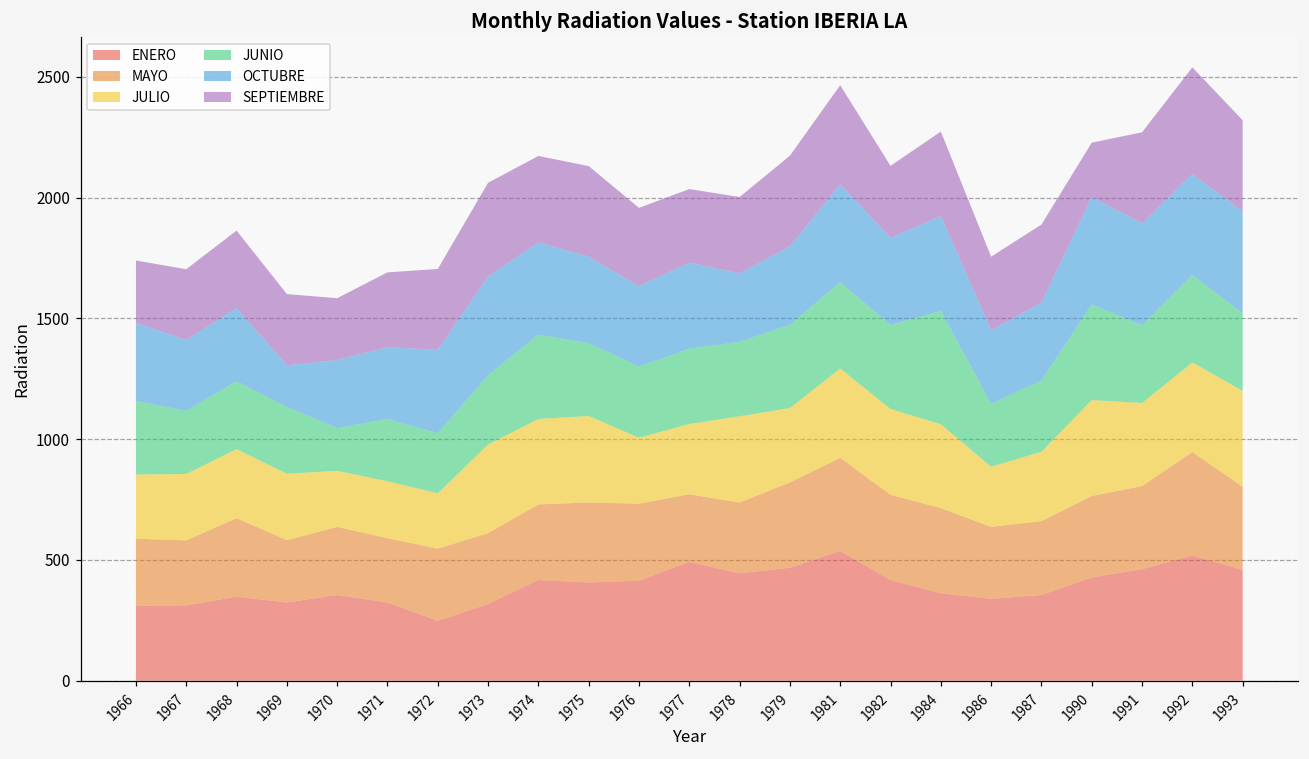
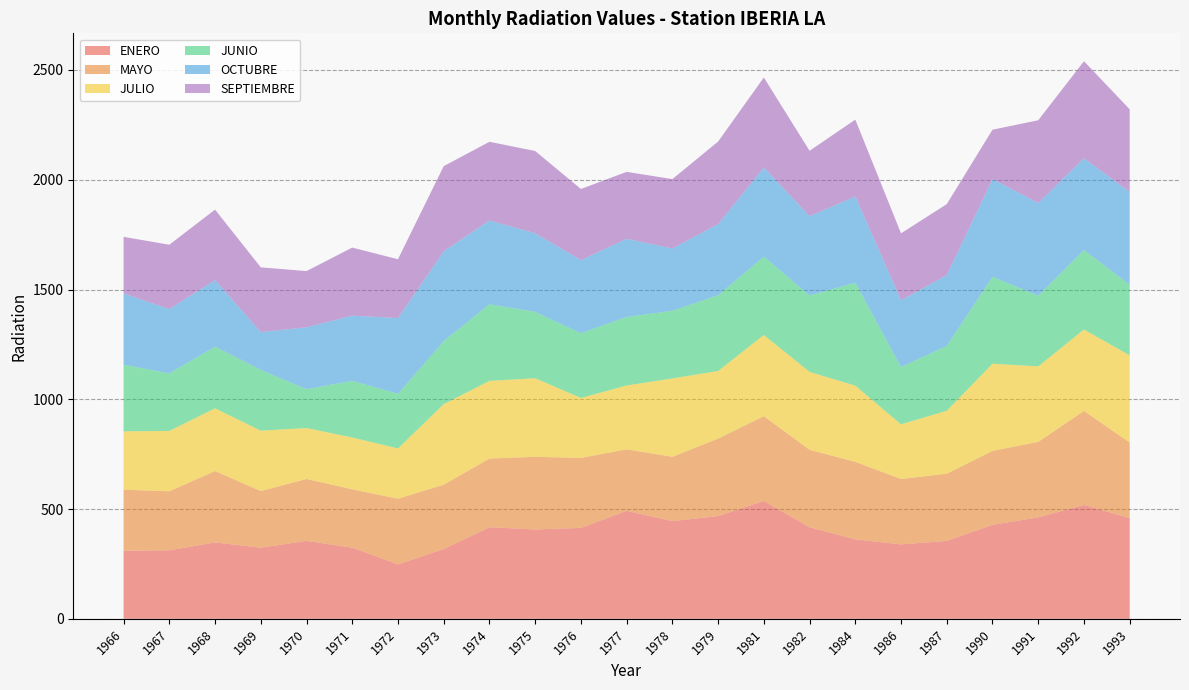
  {
    "JUNIO": {
      "1966": 300,
      "1967": 260,
      "1968": 280,
      "1969": 280,
      "1970": 180,
      "1971": 260,
      "1972": 250,
      "1973": 290,
      "1974": 350,
      "1975": 300,
      "1976": 300,
      "1977": 310,
      "1978": 310,
      "1979": 350,
      "1981": 360,
      "1982": 350,
      "1984": 470,
      "1986": 260,
      "1987": 300,
      "1990": 400,
      "1991": 320,
      "1992": 360,
      "1993": 320
    },
    "OCTUBRE": {
      "1966": 320,
      "1967": 290,
      "1968": 300,
      "1969": 170,
      "1970": 280,
      "1971": 300,
      "1972": 350,
      "1973": 410,
      "1974": 380,
      "1975": 360,
      "1976": 330,
      "1977": 360,
      "1978": 280,
      "1979": 320,
      "1981": 410,
      "1982": 360,
      "1984": 390,
      "1986": 300,
      "1987": 320,
      "1990": 450,
      "1991": 420,
      "1992": 420,
      "1993": 420
    },
    "SEPTIEMBRE": {
      "1966": 260,
      "1967": 290,
      "1968": 320,
      "1969": 300,
      "1970": 260,
      "1971": 310,
-     "1972": 340,
+     "1972": 270,
      "1973": 390,
      "1974": 360,
      "1975": 380,
      "1976": 320,
      "1977": 310,
      "1978": 320,
      "1979": 380,
      "1981": 410,
      "1982": 300,
      "1984": 350,
      "1986": 310,
      "1987": 320,
      "1990": 230,
      "1991": 380,
      "1992": 440,
      "1993": 380
    }
  }
